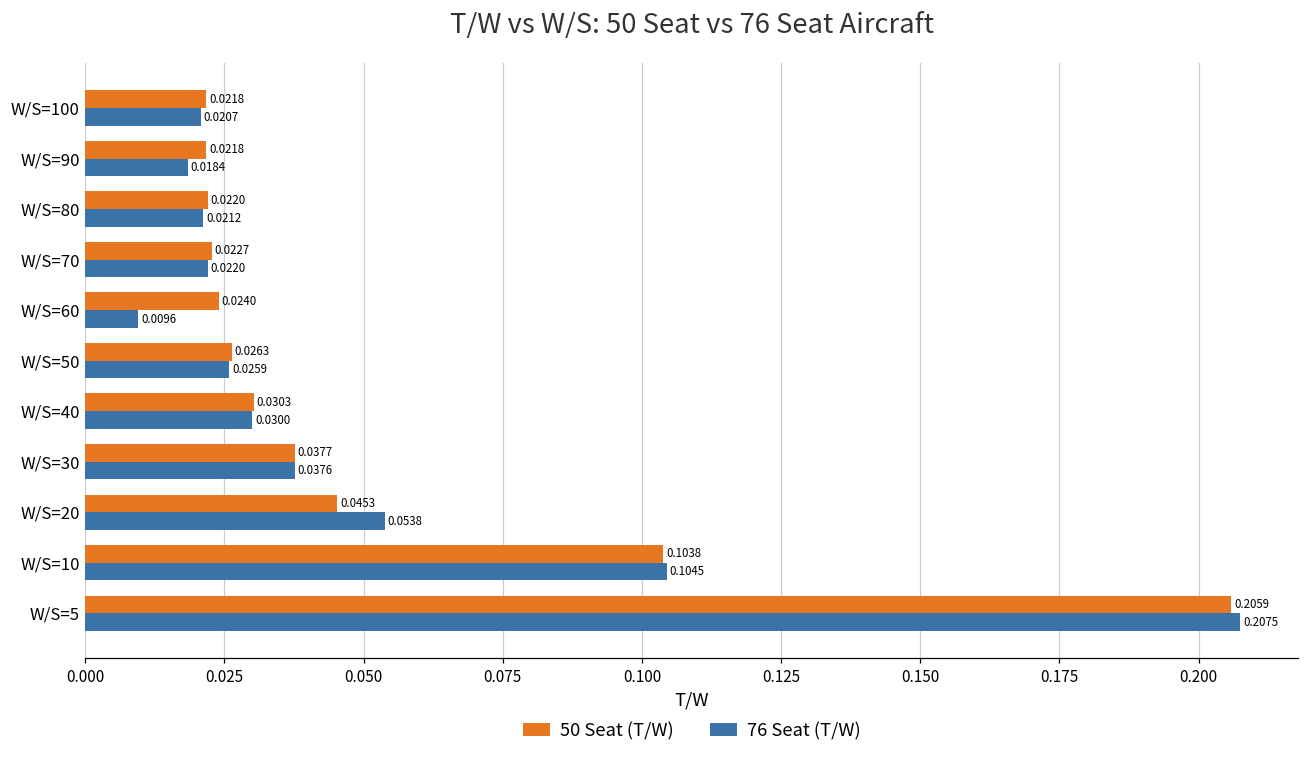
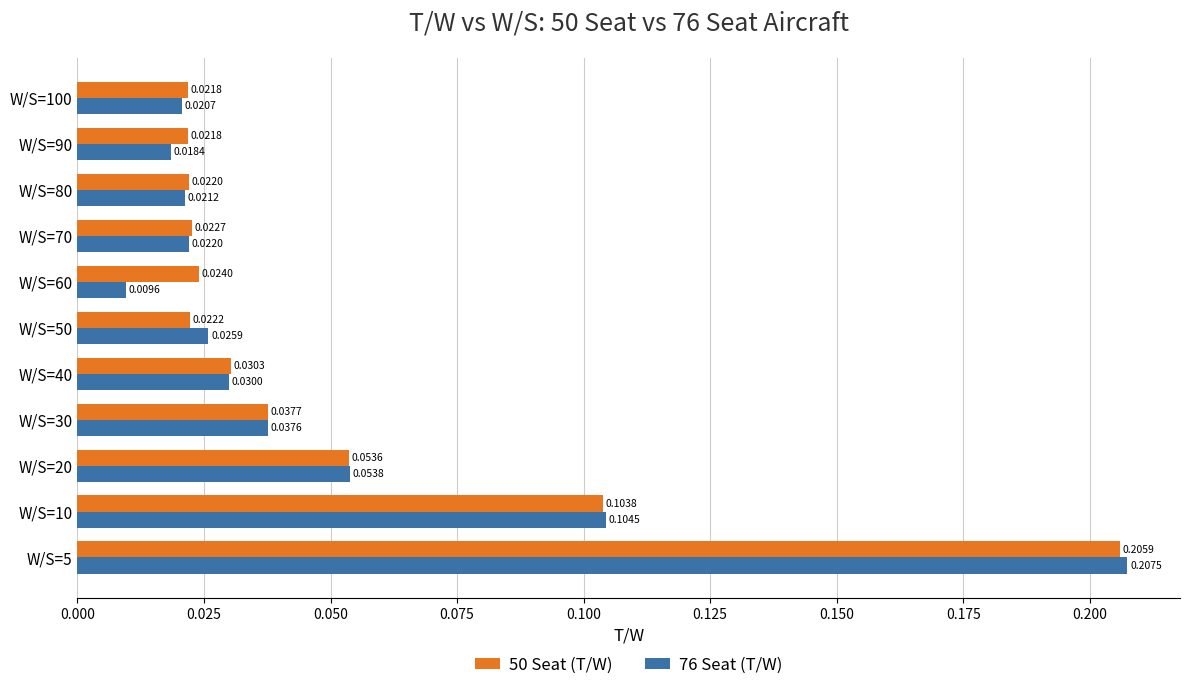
  {
    "50 Seat (T/W)": {
      "W/S=100": 0.0218,
      "W/S=90": 0.0218,
      "W/S=80": 0.0220,
      "W/S=70": 0.0227,
      "W/S=60": 0.0240,
-     "W/S=50": 0.0263,
+     "W/S=50": 0.0222,
      "W/S=40": 0.0303,
      "W/S=30": 0.0377,
-     "W/S=20": 0.0453,
+     "W/S=20": 0.0536,
      "W/S=10": 0.1038,
      "W/S=5": 0.2059
    },
    "76 Seat (T/W)": {
      "W/S=100": 0.0207,
      "W/S=90": 0.0184,
      "W/S=80": 0.0212,
      "W/S=70": 0.0220,
      "W/S=60": 0.0096,
      "W/S=50": 0.0259,
      "W/S=40": 0.0300,
      "W/S=30": 0.0376,
      "W/S=20": 0.0538,
      "W/S=10": 0.1045,
      "W/S=5": 0.2075
    }
  }
